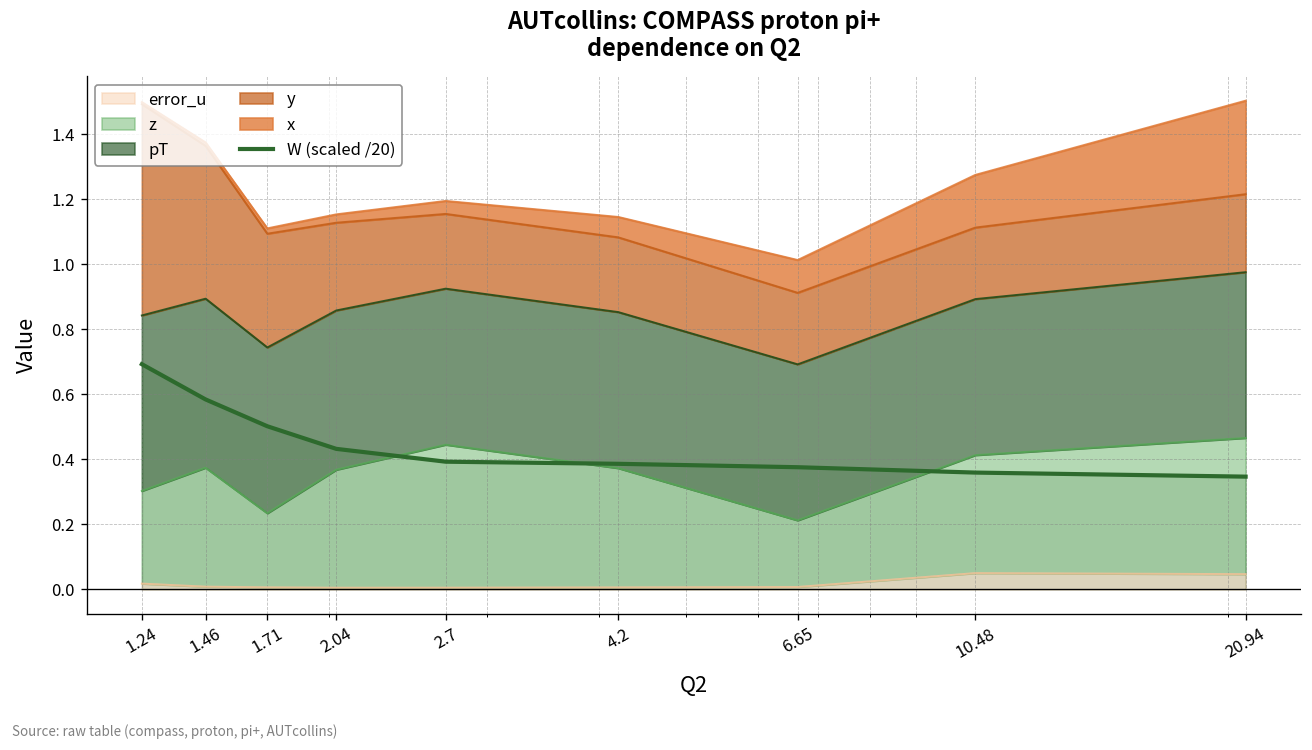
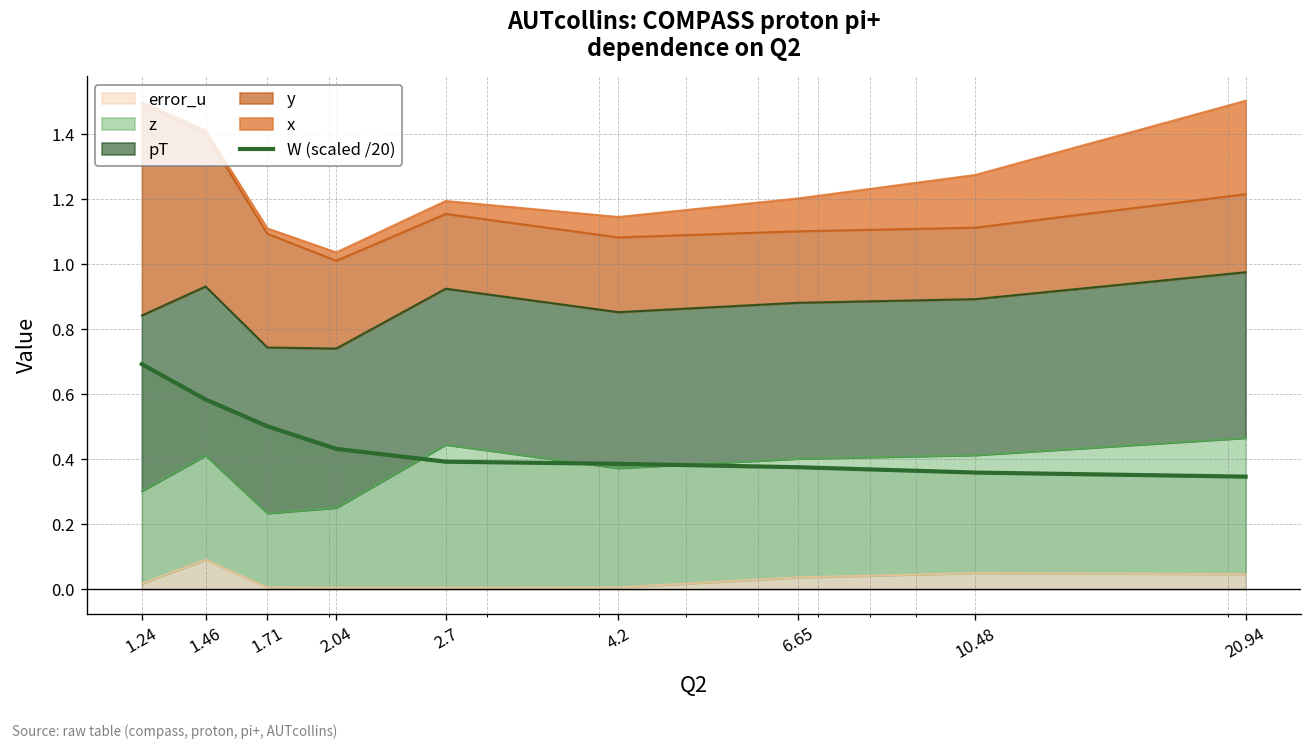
  {
    "error_u": {
      "1.24": 0.02,
-     "1.46": 0.01,
+     "1.46": 0.09,
      "1.71": 0.01,
      "2.04": 0.01,
      "2.7": 0.01,
      "4.2": 0.01,
-     "6.65": 0.01,
+     "6.65": 0.04,
      "10.48": 0.05,
      "20.94": 0.05
    },
    "z": {
      "1.24": 0.28,
-     "1.46": 0.37,
+     "1.46": 0.32,
      "1.71": 0.23,
-     "2.04": 0.36,
+     "2.04": 0.25,
      "2.7": 0.44,
      "4.2": 0.37,
-     "6.65": 0.21,
+     "6.65": 0.37,
      "10.48": 0.36,
      "20.94": 0.42
    }
  }
